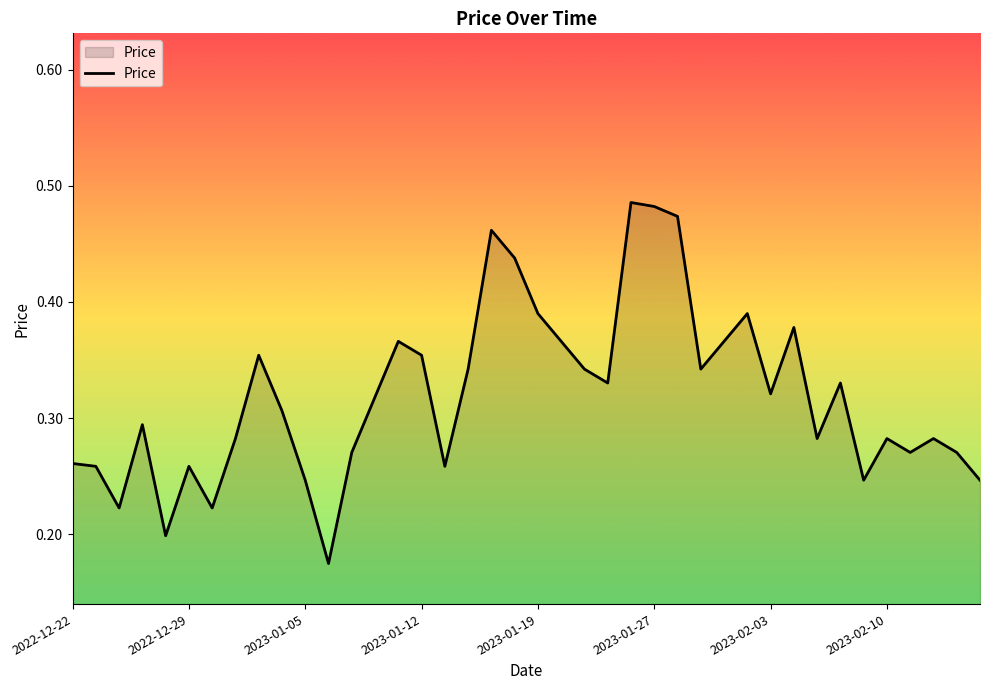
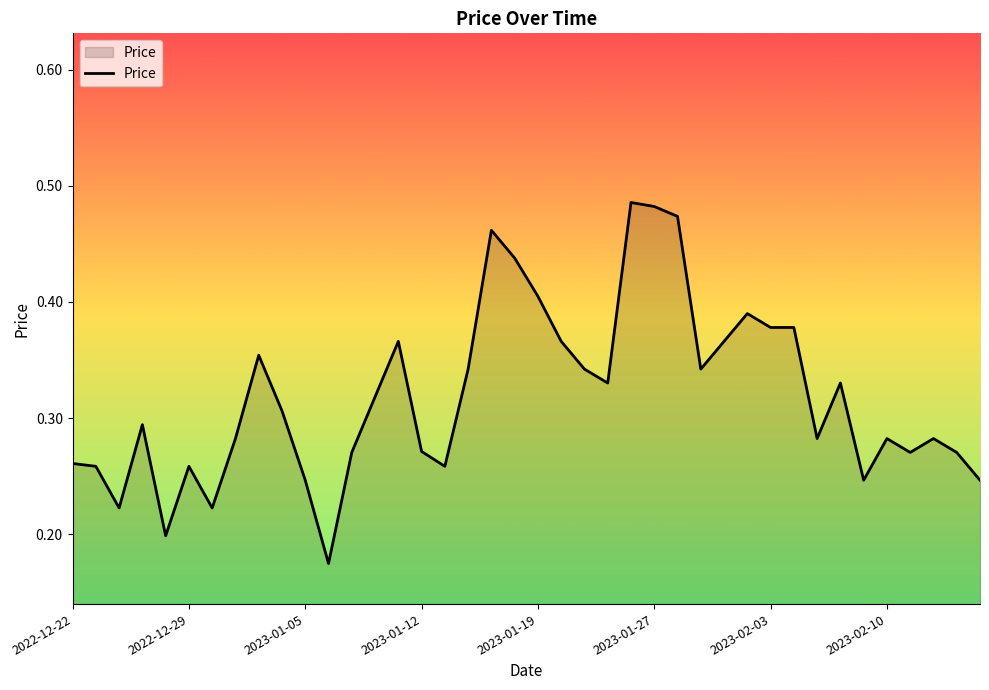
  {
    "2022-12-22": 0.261,
    "2022-12-29": 0.258,
    "2023-01-05": 0.246,
-   "2023-01-12": 0.354,
-   "2023-01-19": 0.390,
+   "2023-01-12": 0.271,
+   "2023-01-19": 0.405,
    "2023-01-27": 0.482,
-   "2023-02-03": 0.321,
+   "2023-02-03": 0.378,
    "2023-02-10": 0.282
  }
